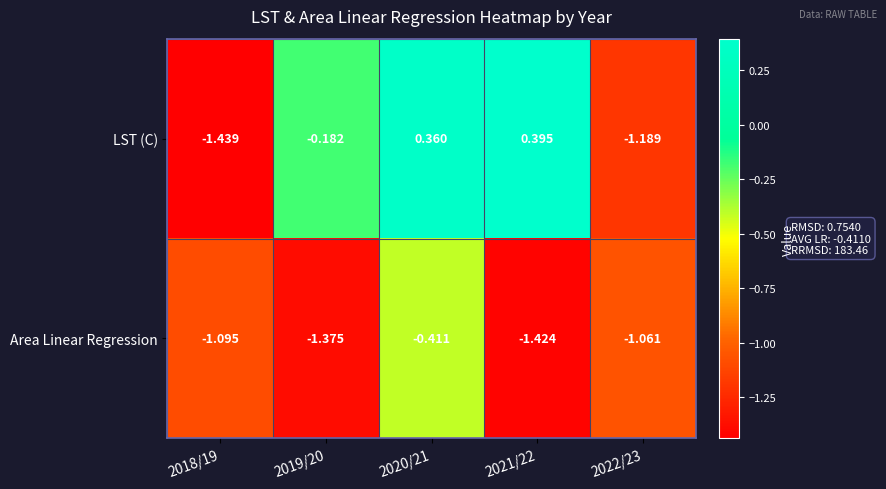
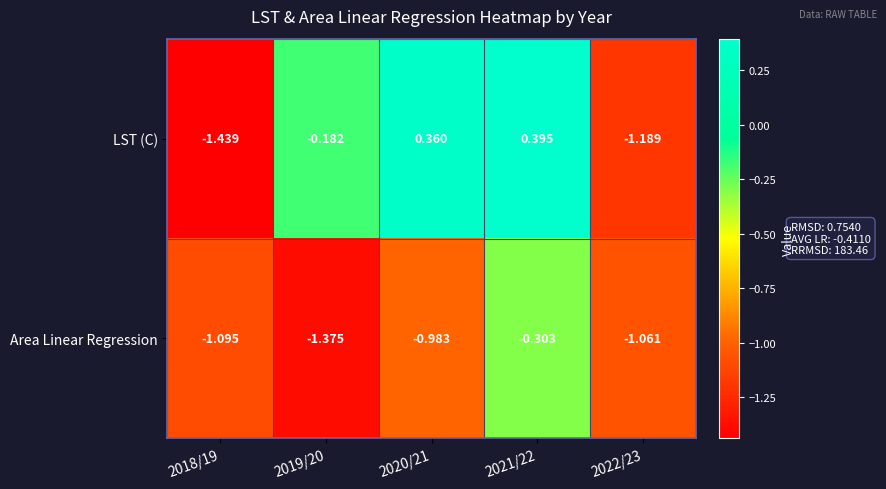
  {
    "LST (C)": {
      "2018/19": -1.439,
      "2019/20": -0.182,
      "2020/21": 0.360,
      "2021/22": 0.395,
      "2022/23": -1.189
    },
    "Area Linear Regression": {
      "2018/19": -1.095,
      "2019/20": -1.375,
-     "2020/21": -0.411,
-     "2021/22": -1.424,
+     "2020/21": -0.983,
+     "2021/22": -0.303,
      "2022/23": -1.061
    }
  }
